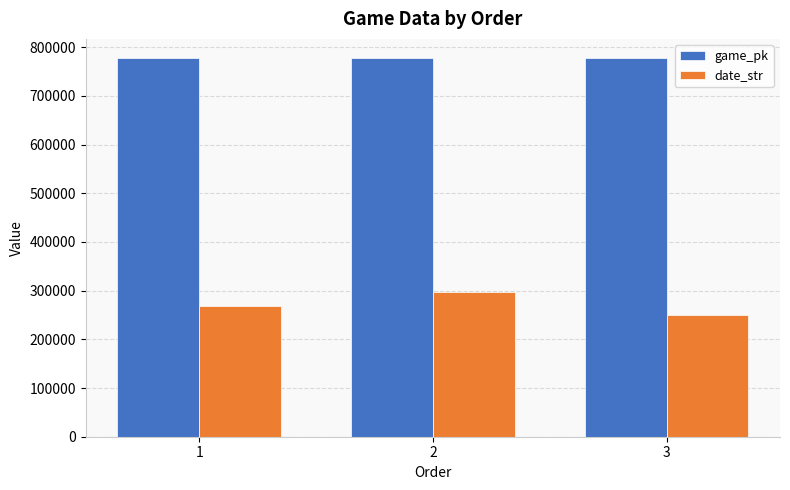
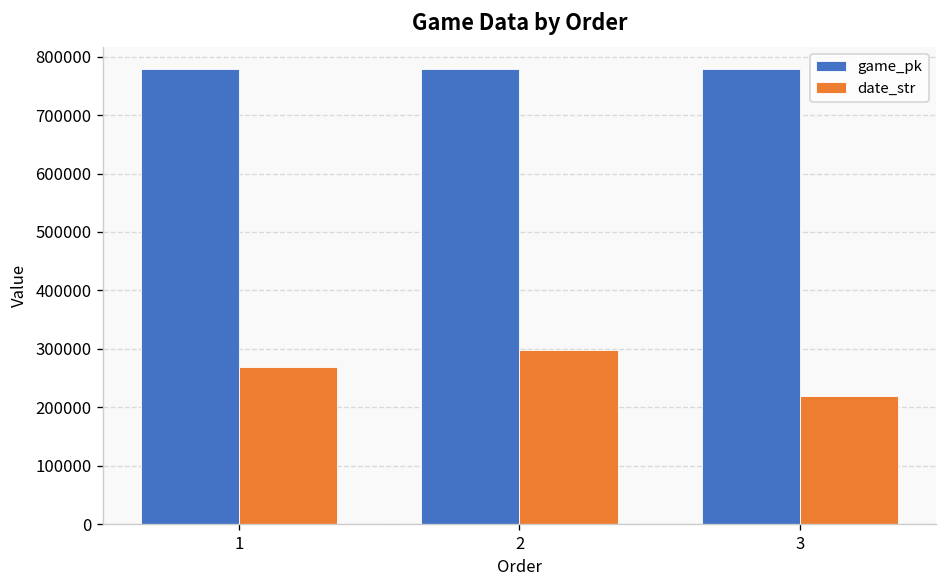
  {
    "game_pk": {
      "1": 780000,
      "2": 780000,
      "3": 780000
    },
    "date_str": {
      "1": 270000,
      "2": 300000,
-     "3": 250000
+     "3": 220000
    }
  }
